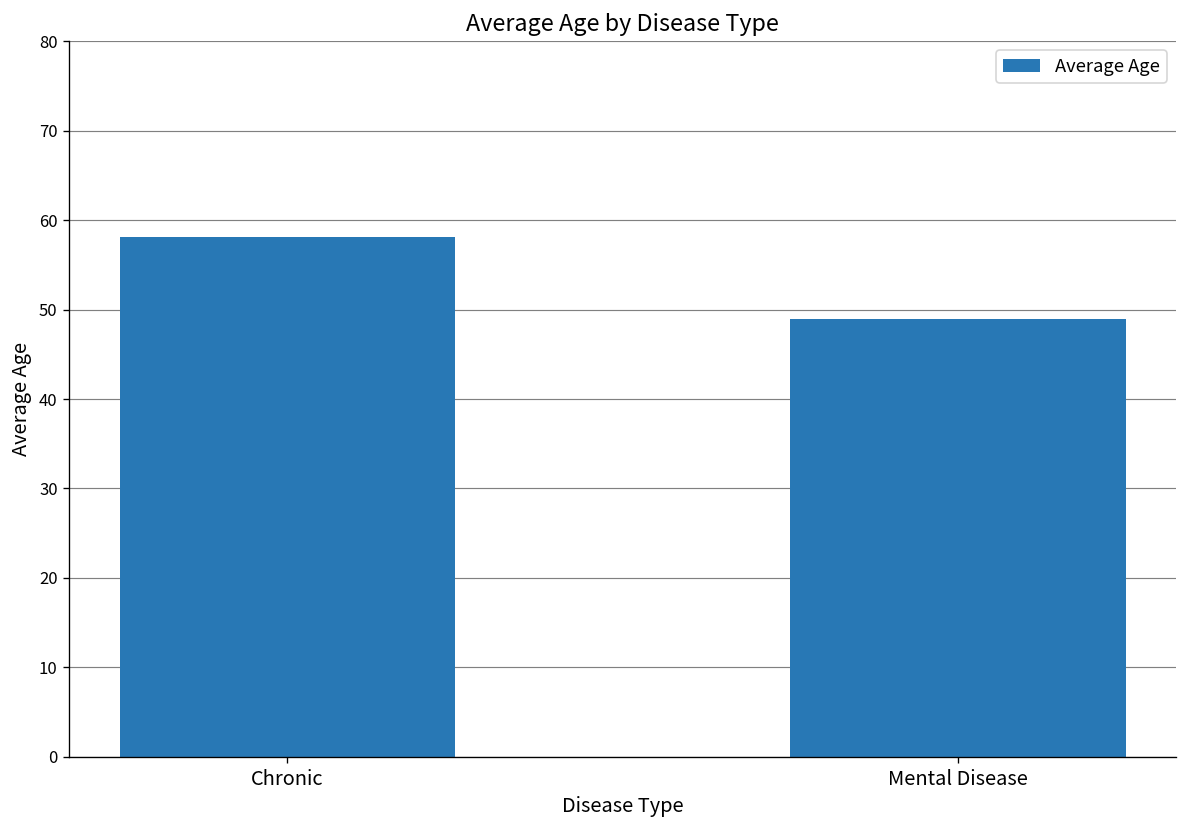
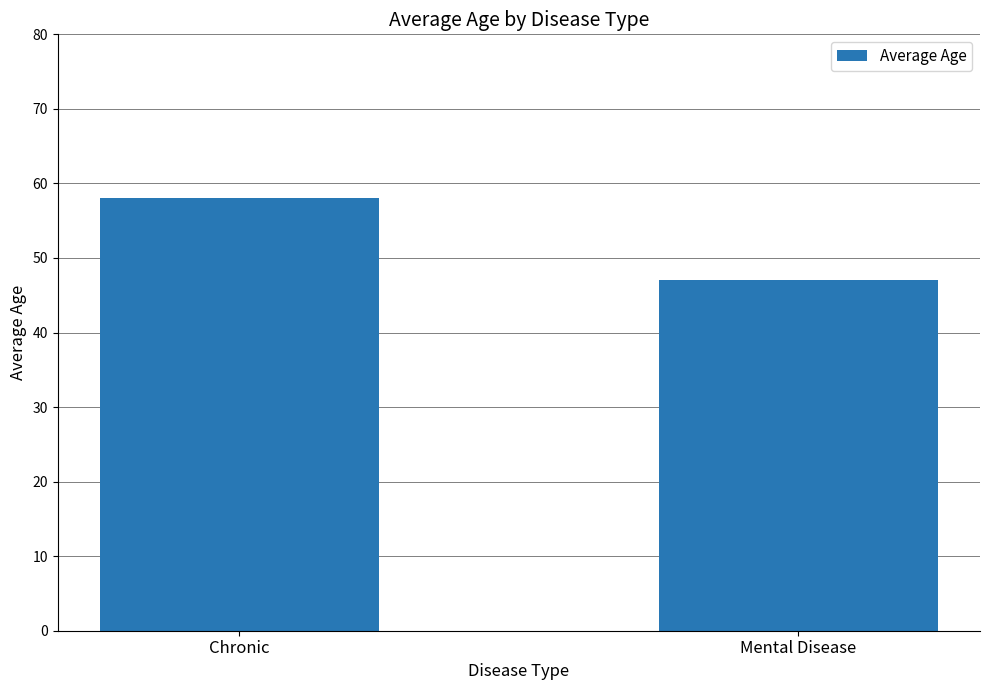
  {
    "Chronic": 58,
-   "Mental Disease": 49
+   "Mental Disease": 47
  }
